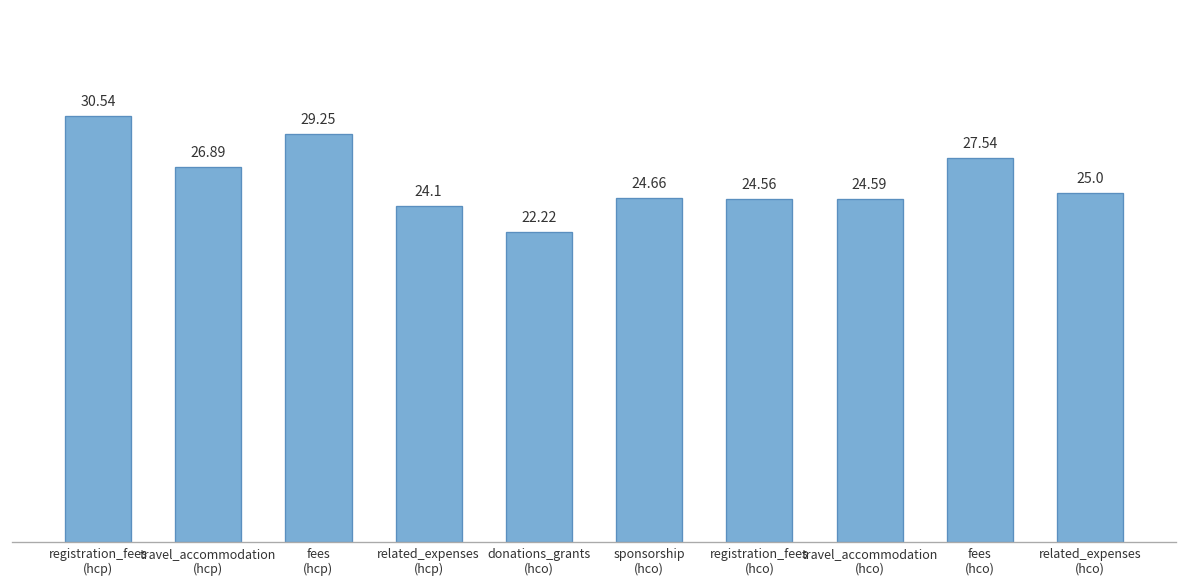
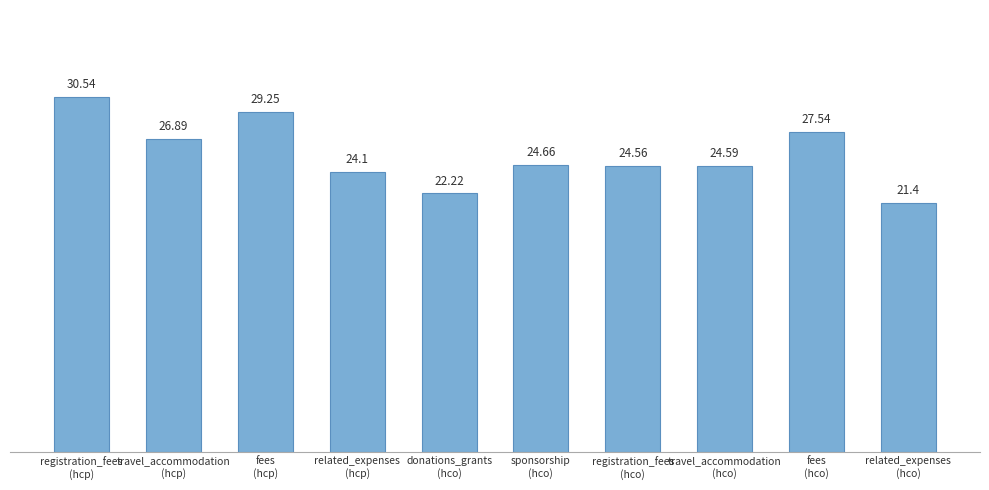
  {
    "registration_fees (hcp)": 30.54,
    "travel_accommodation (hcp)": 26.89,
    "fees (hcp)": 29.25,
    "related_expenses (hcp)": 24.1,
    "donations_grants (hco)": 22.22,
    "sponsorship (hco)": 24.66,
    "registration_fees (hco)": 24.56,
    "travel_accommodation (hco)": 24.59,
    "fees (hco)": 27.54,
-   "related_expenses (hco)": 25.0
+   "related_expenses (hco)": 21.4
  }
